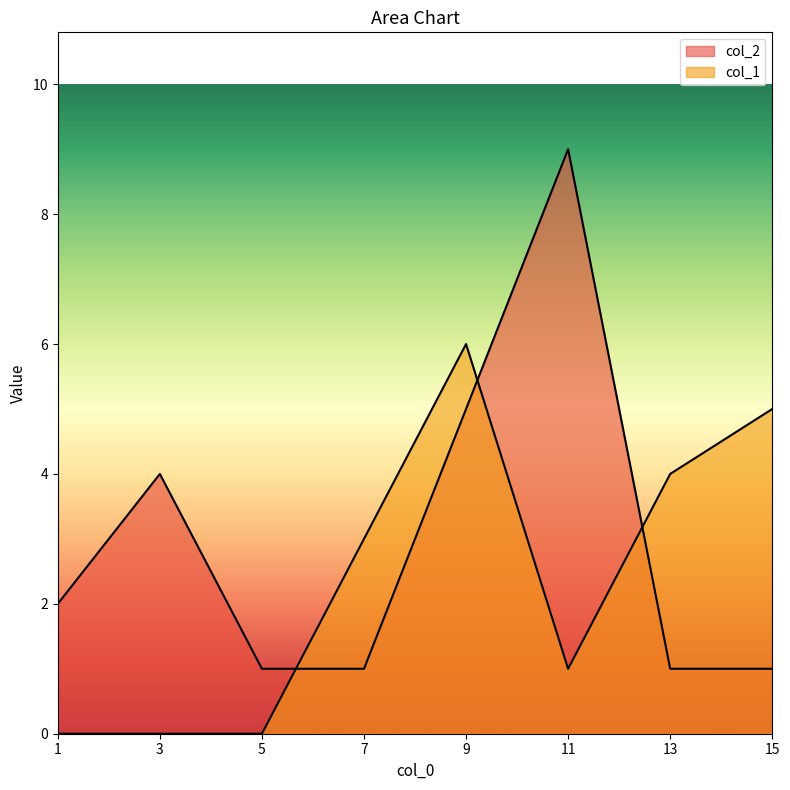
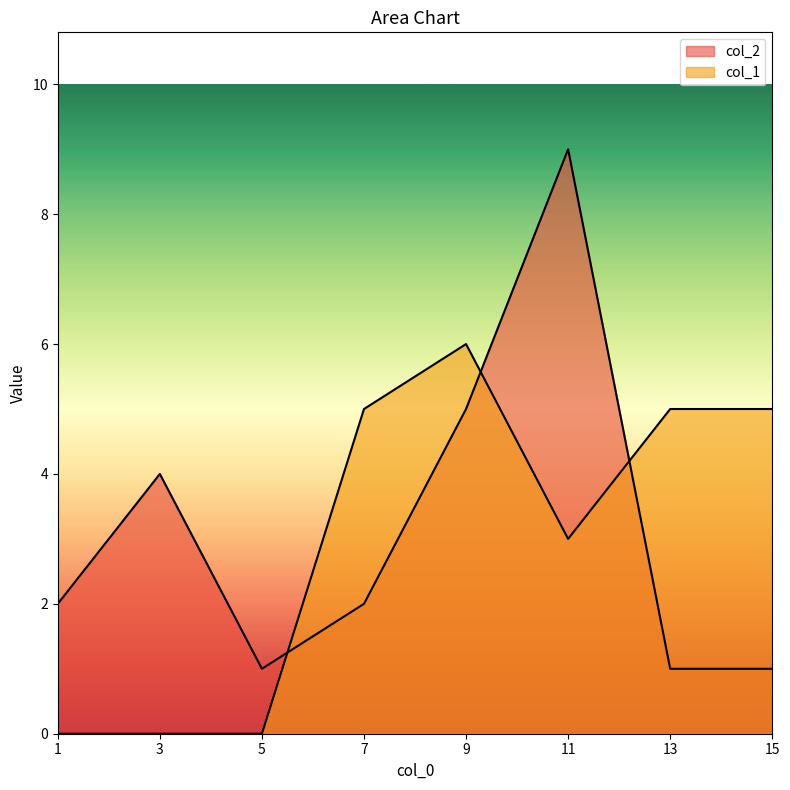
  {
    "col_2": {
      "1": 2,
      "3": 4,
      "5": 1,
-     "7": 1,
+     "7": 2,
      "9": 5,
      "11": 9,
      "13": 1,
      "15": 1
    },
    "col_1": {
      "1": 0,
      "3": 0,
      "5": 0,
-     "7": 3,
+     "7": 5,
      "9": 6,
-     "11": 1,
-     "13": 4,
+     "11": 3,
+     "13": 5,
      "15": 5
    }
  }
